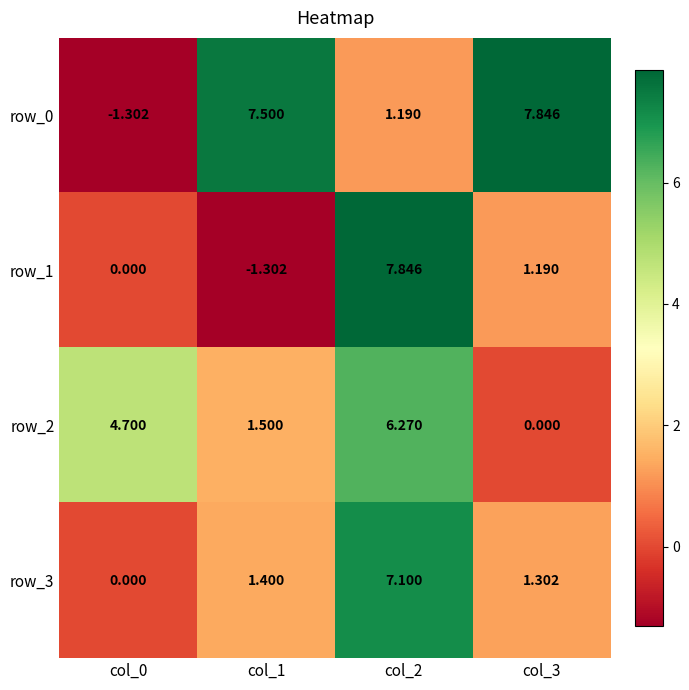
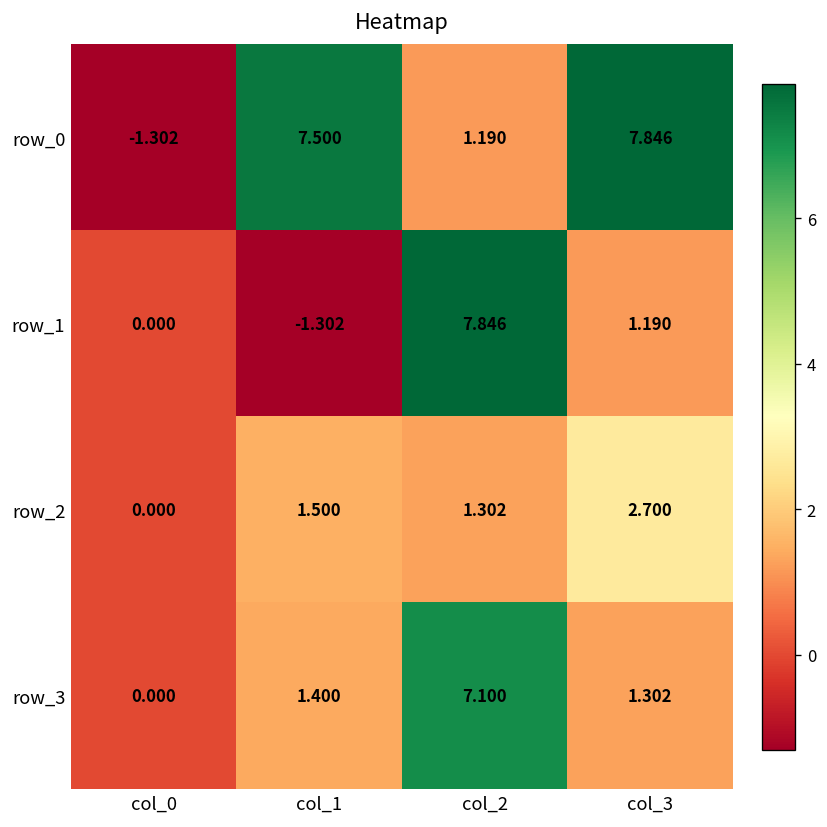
  {
    "row_0": {
      "col_0": -1.302,
      "col_1": 7.500,
      "col_2": 1.190,
      "col_3": 7.846
    },
    "row_1": {
      "col_0": 0.000,
      "col_1": -1.302,
      "col_2": 7.846,
      "col_3": 1.190
    },
    "row_2": {
-     "col_0": 4.700,
+     "col_0": 0.000,
      "col_1": 1.500,
-     "col_2": 6.270,
-     "col_3": 0.000
+     "col_2": 1.302,
+     "col_3": 2.700
    },
    "row_3": {
      "col_0": 0.000,
      "col_1": 1.400,
      "col_2": 7.100,
      "col_3": 1.302
    }
  }
